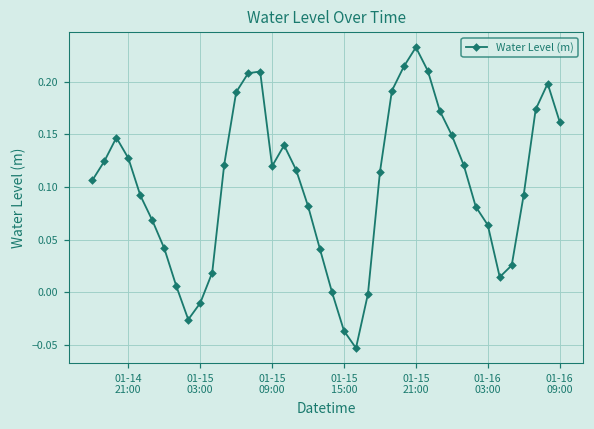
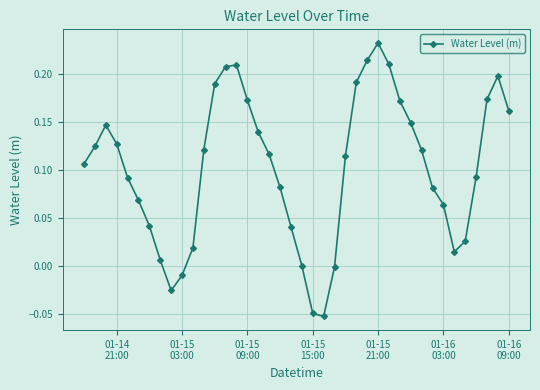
  {
    "01-14 21:00": 0.13,
    "01-15 03:00": -0.01,
-   "01-15 09:00": 0.12,
-   "01-15 15:00": -0.04,
+   "01-15 09:00": 0.17,
+   "01-15 15:00": -0.05,
    "01-15 21:00": 0.23,
    "01-16 03:00": 0.06,
    "01-16 09:00": 0.16
  }
